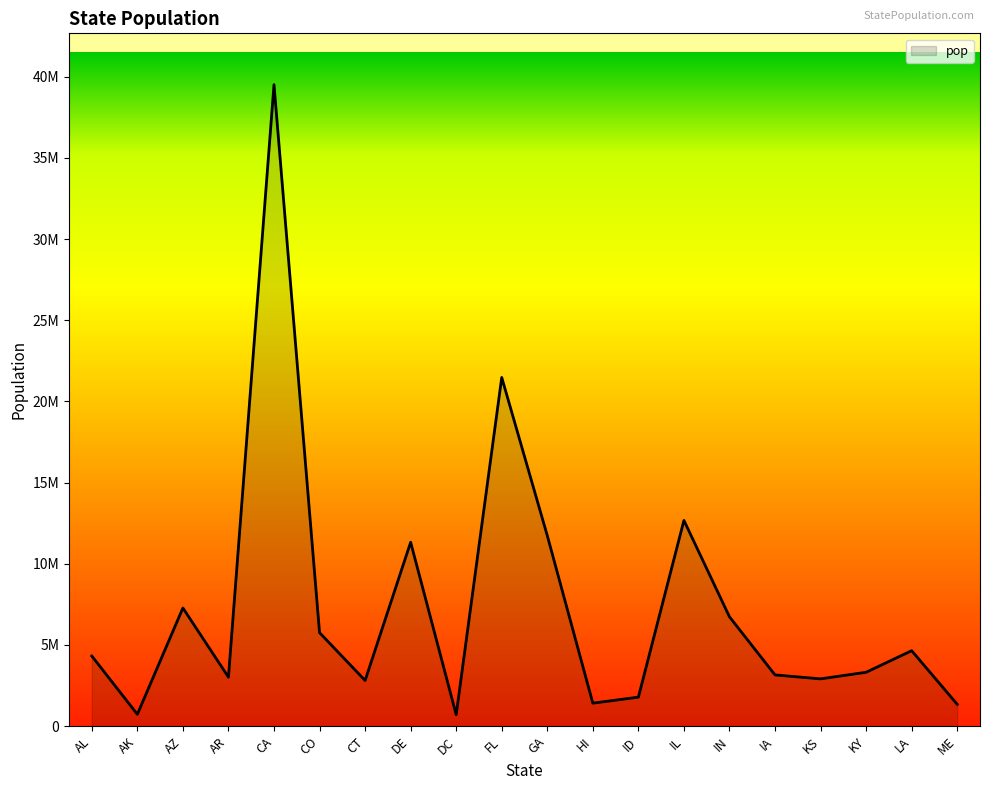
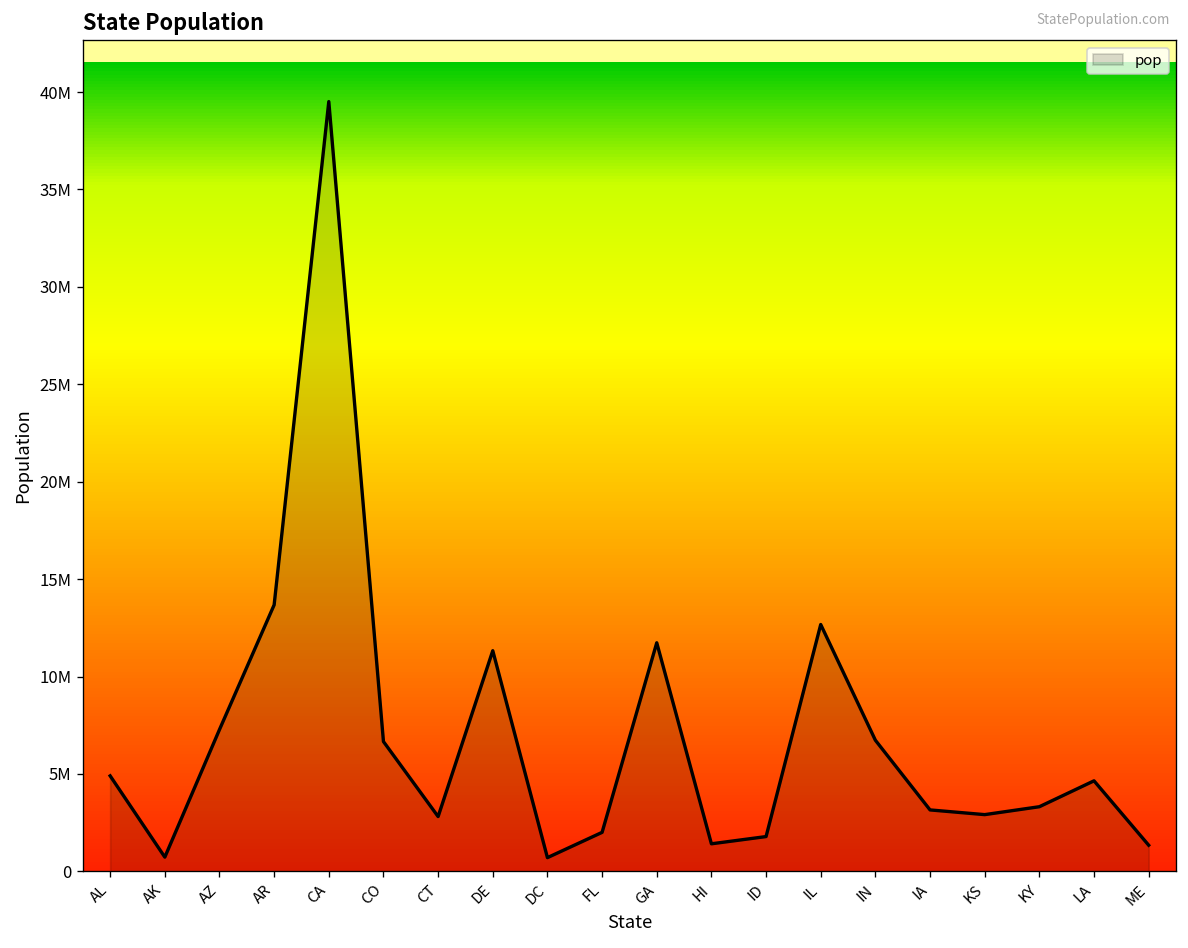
  {
-   "AL": 4300000,
+   "AL": 4900000,
    "AK": 700000,
    "AZ": 7300000,
-   "AR": 3000000,
+   "AR": 13700000,
    "CA": 39500000,
-   "CO": 5800000,
+   "CO": 6700000,
    "CT": 2800000,
    "DE": 11300000,
    "DC": 700000,
-   "FL": 21500000,
+   "FL": 2000000,
    "GA": 11700000,
    "HI": 1400000,
    "ID": 1800000,
    "IL": 12700000,
    "IN": 6700000,
    "IA": 3200000,
    "KS": 2900000,
    "KY": 3300000,
    "LA": 4600000,
    "ME": 1300000
  }
